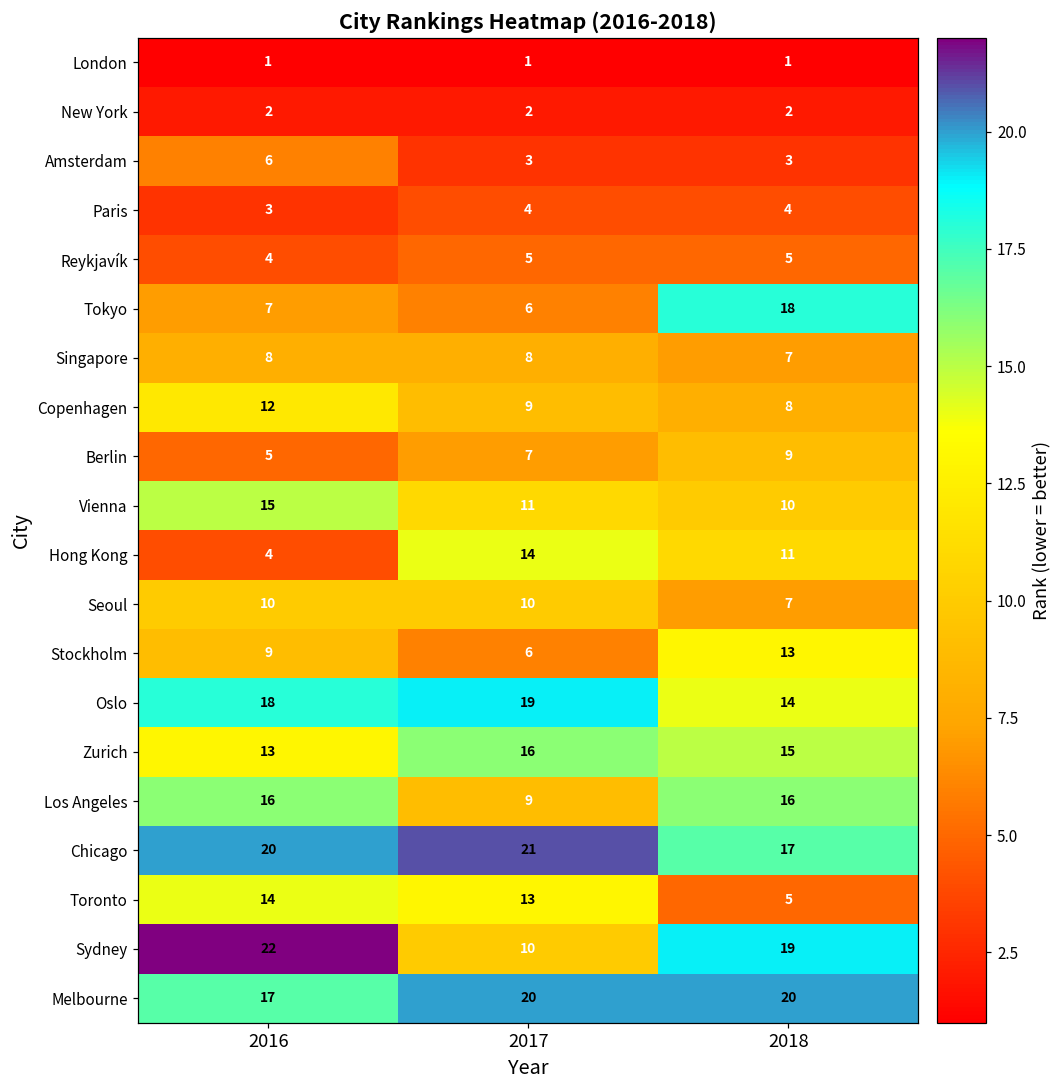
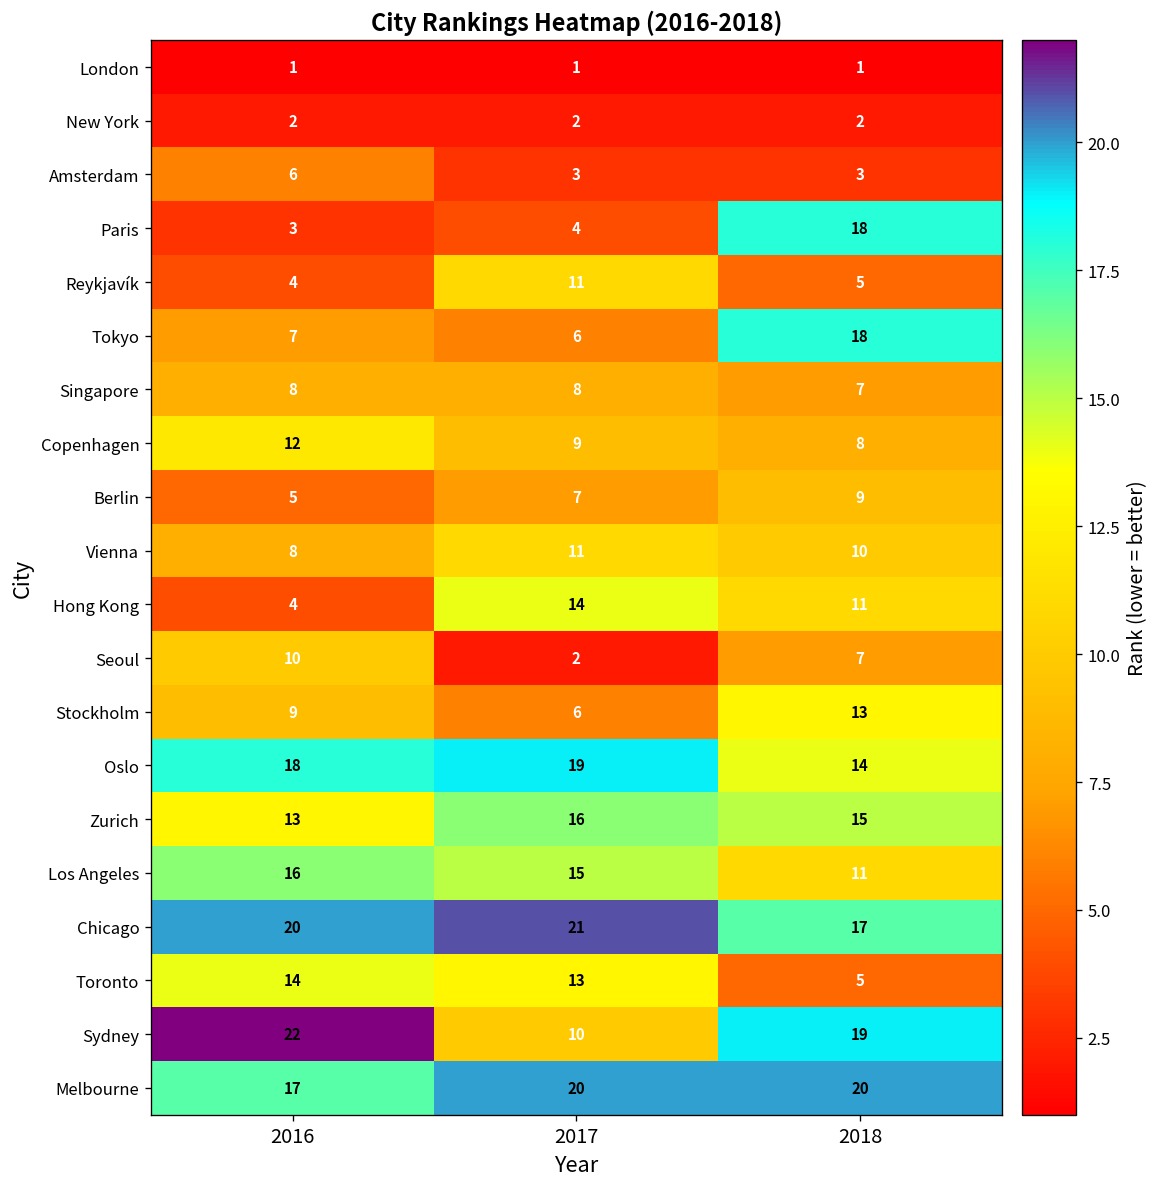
  {
    "London": {
      "2016": 1,
      "2017": 1,
      "2018": 1
    },
    "New York": {
      "2016": 2,
      "2017": 2,
      "2018": 2
    },
    "Amsterdam": {
      "2016": 6,
      "2017": 3,
      "2018": 3
    },
    "Paris": {
      "2016": 3,
      "2017": 4,
-     "2018": 4
+     "2018": 18
    },
    "Reykjavík": {
      "2016": 4,
-     "2017": 5,
+     "2017": 11,
      "2018": 5
    },
    "Tokyo": {
      "2016": 7,
      "2017": 6,
      "2018": 18
    },
    "Singapore": {
      "2016": 8,
      "2017": 8,
      "2018": 7
    },
    "Copenhagen": {
      "2016": 12,
      "2017": 9,
      "2018": 8
    },
    "Berlin": {
      "2016": 5,
      "2017": 7,
      "2018": 9
    },
    "Vienna": {
-     "2016": 15,
+     "2016": 8,
      "2017": 11,
      "2018": 10
    },
    "Hong Kong": {
      "2016": 4,
      "2017": 14,
      "2018": 11
    },
    "Seoul": {
      "2016": 10,
-     "2017": 10,
+     "2017": 2,
      "2018": 7
    },
    "Stockholm": {
      "2016": 9,
      "2017": 6,
      "2018": 13
    },
    "Oslo": {
      "2016": 18,
      "2017": 19,
      "2018": 14
    },
    "Zurich": {
      "2016": 13,
      "2017": 16,
      "2018": 15
    },
    "Los Angeles": {
      "2016": 16,
-     "2017": 9,
-     "2018": 16
+     "2017": 15,
+     "2018": 11
    },
    "Chicago": {
      "2016": 20,
      "2017": 21,
      "2018": 17
    },
    "Toronto": {
      "2016": 14,
      "2017": 13,
      "2018": 5
    },
    "Sydney": {
      "2016": 22,
      "2017": 10,
      "2018": 19
    },
    "Melbourne": {
      "2016": 17,
      "2017": 20,
      "2018": 20
    }
  }
